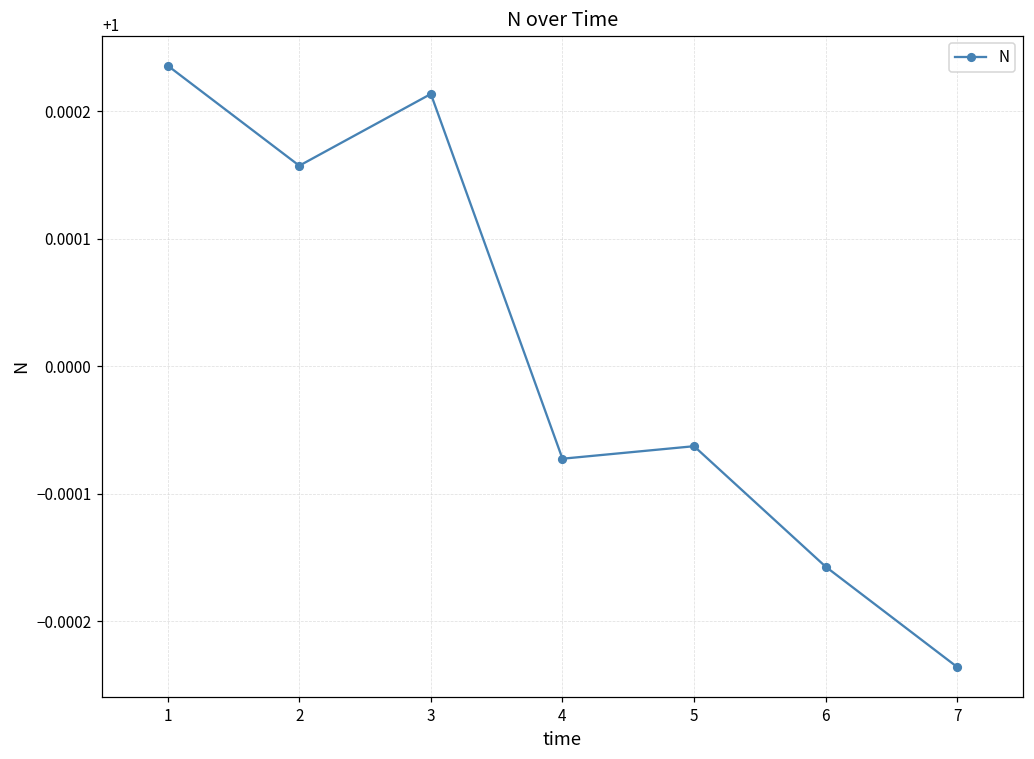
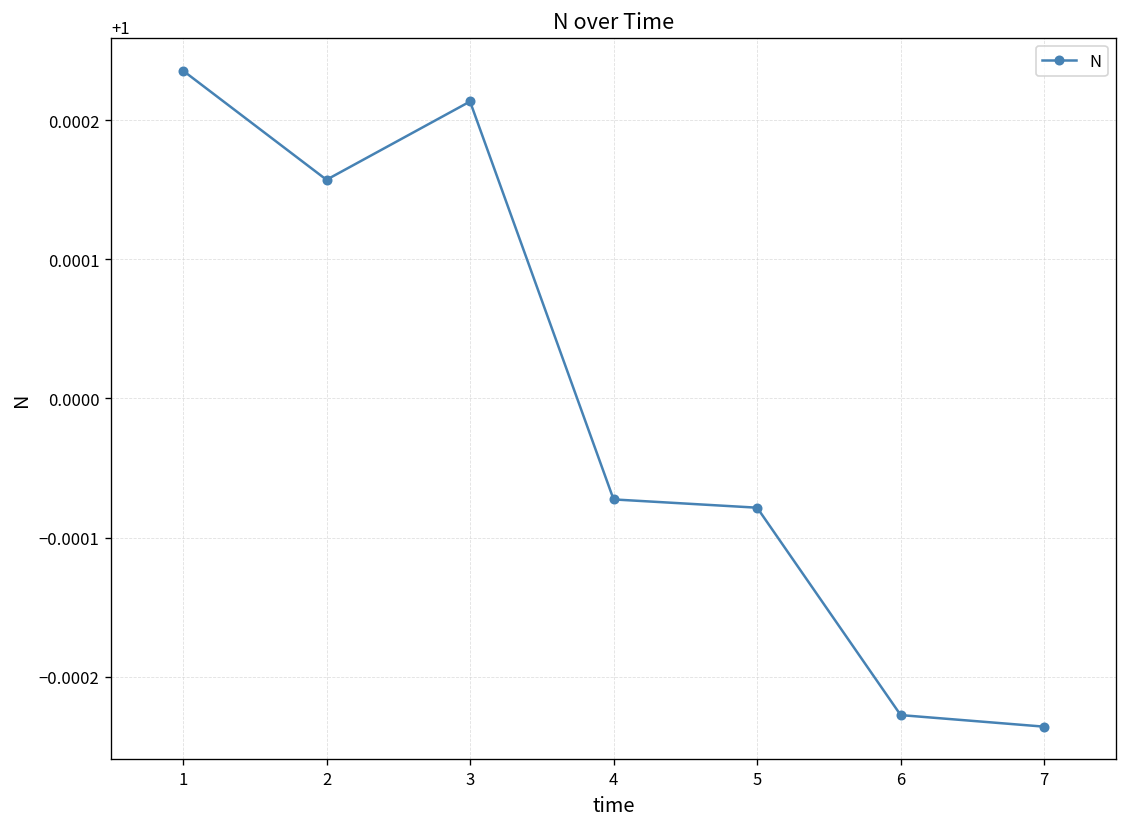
  {
    "1": 1.000236,
    "2": 1.000157,
    "3": 1.000214,
    "4": 0.999927,
-   "5": 0.999937,
-   "6": 0.999843,
+   "5": 0.999921,
+   "6": 0.999772,
    "7": 0.999764
  }
